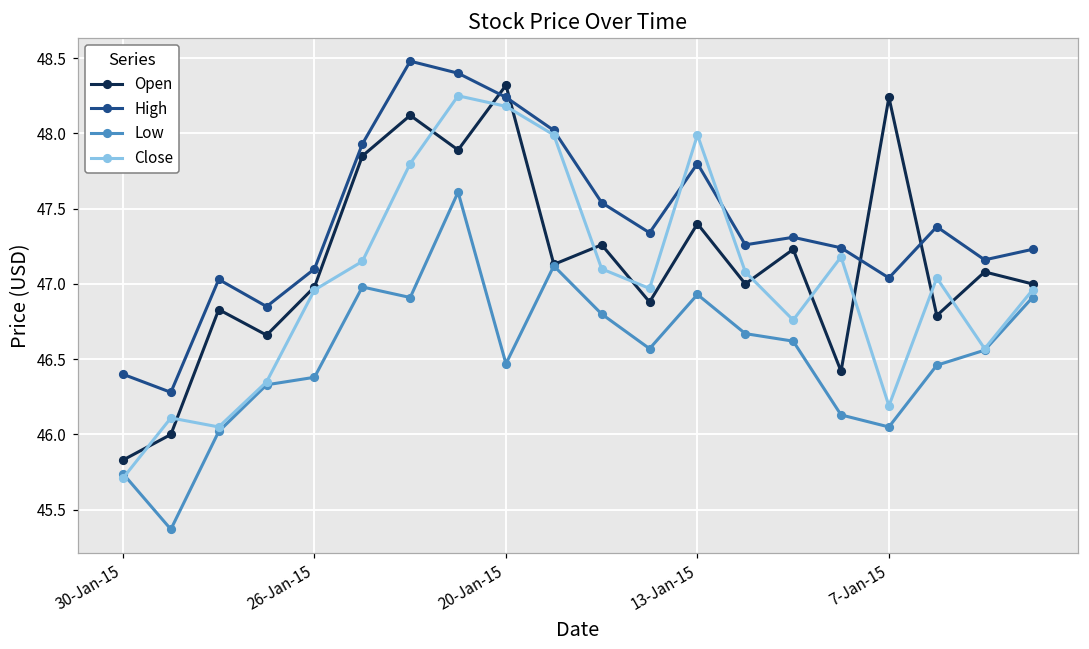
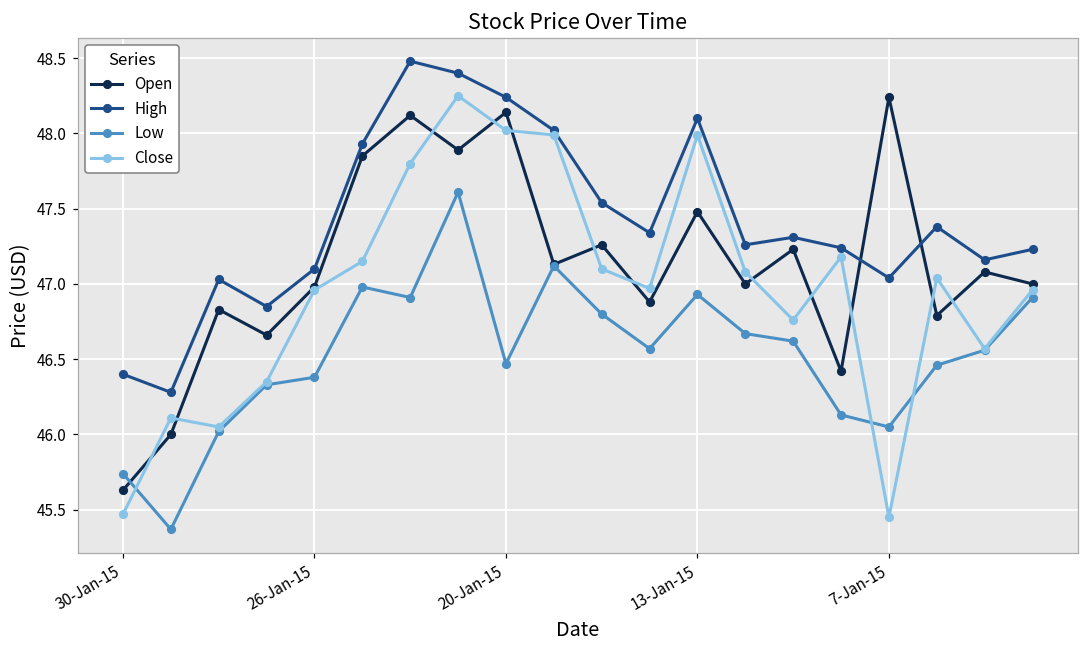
  {
    "Open": {
-     "30-Jan-15": 45.83,
+     "30-Jan-15": 45.63,
      "26-Jan-15": 46.98,
-     "20-Jan-15": 48.32,
-     "13-Jan-15": 47.40,
+     "20-Jan-15": 48.14,
+     "13-Jan-15": 47.48,
      "7-Jan-15": 48.24
    },
    "High": {
      "30-Jan-15": 46.4,
      "26-Jan-15": 47.1,
      "20-Jan-15": 48.24,
-     "13-Jan-15": 47.8,
+     "13-Jan-15": 48.1,
      "7-Jan-15": 47.04
    },
    "Low": {
      "30-Jan-15": 45.74,
      "26-Jan-15": 46.38,
      "20-Jan-15": 46.47,
      "13-Jan-15": 46.93,
      "7-Jan-15": 46.05
    },
    "Close": {
-     "30-Jan-15": 45.71,
+     "30-Jan-15": 45.47,
      "26-Jan-15": 46.96,
-     "20-Jan-15": 48.18,
+     "20-Jan-15": 48.02,
      "13-Jan-15": 47.99,
-     "7-Jan-15": 46.19
+     "7-Jan-15": 45.45
    }
  }
